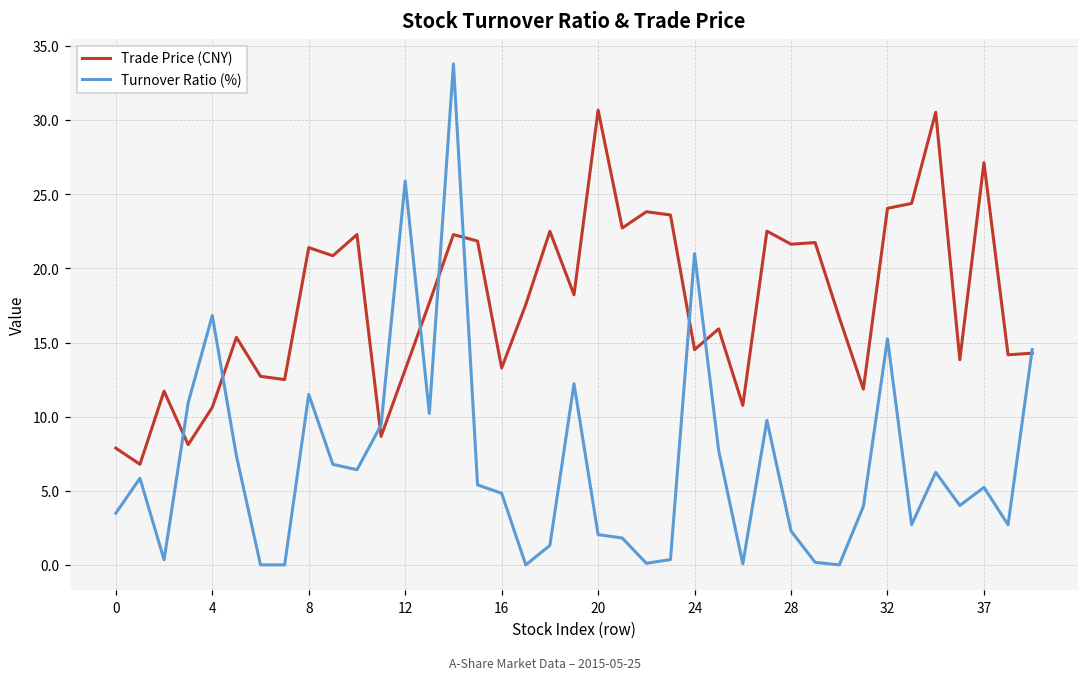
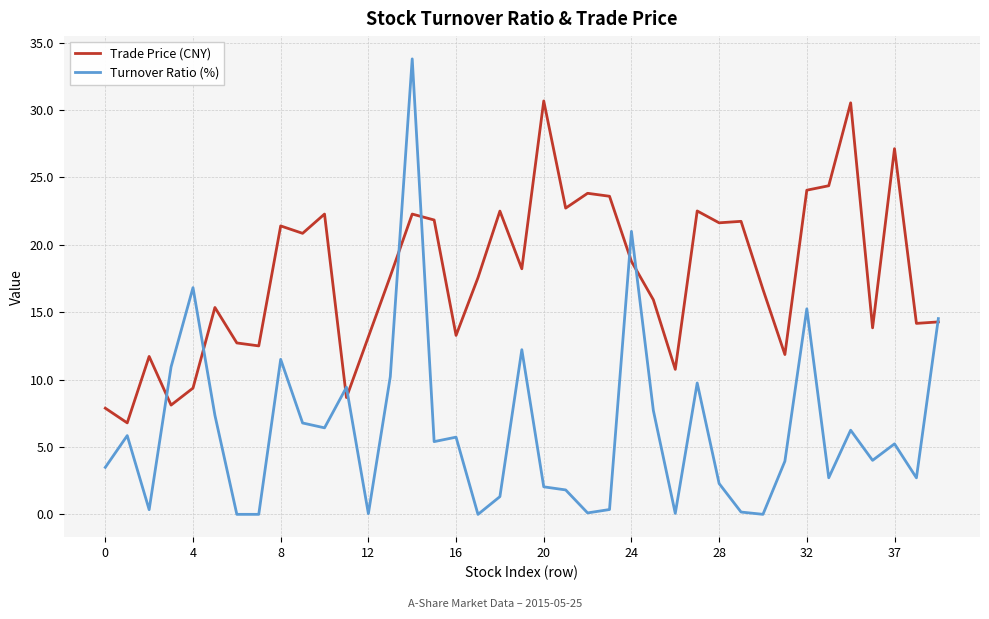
  {
    "Trade Price (CNY)": {
      "0": 7.9,
-     "4": 10.6,
+     "4": 9.4,
      "8": 21.4,
      "12": 13.2,
      "16": 13.3,
      "20": 30.7,
-     "24": 14.5,
+     "24": 18.8,
      "28": 21.6,
      "32": 24.1
    },
    "Turnover Ratio (%)": {
      "0": 3.5,
      "4": 16.8,
      "8": 11.5,
-     "12": 25.9,
-     "16": 4.8,
+     "12": 0.1,
+     "16": 5.7,
      "20": 2.0,
      "24": 21.0,
      "28": 2.3,
      "32": 15.3
    }
  }
